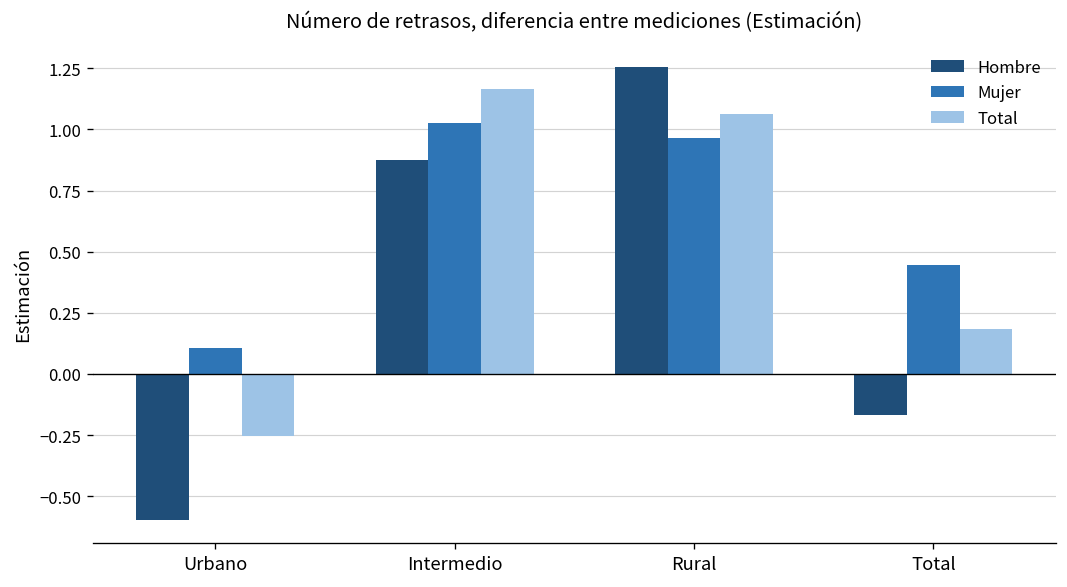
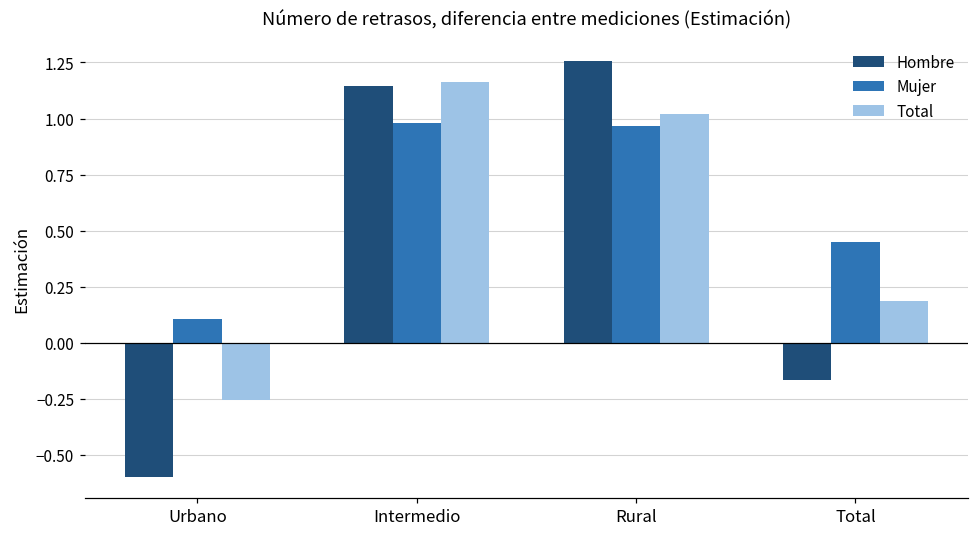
  {
    "Hombre": {
      "Urbano": -0.60,
-     "Intermedio": 0.88,
+     "Intermedio": 1.14,
      "Rural": 1.26,
      "Total": -0.17
    },
    "Mujer": {
      "Urbano": 0.11,
-     "Intermedio": 1.03,
+     "Intermedio": 0.98,
      "Rural": 0.97,
      "Total": 0.45
    },
    "Total": {
      "Urbano": -0.26,
      "Intermedio": 1.16,
-     "Rural": 1.06,
+     "Rural": 1.02,
      "Total": 0.19
    }
  }
